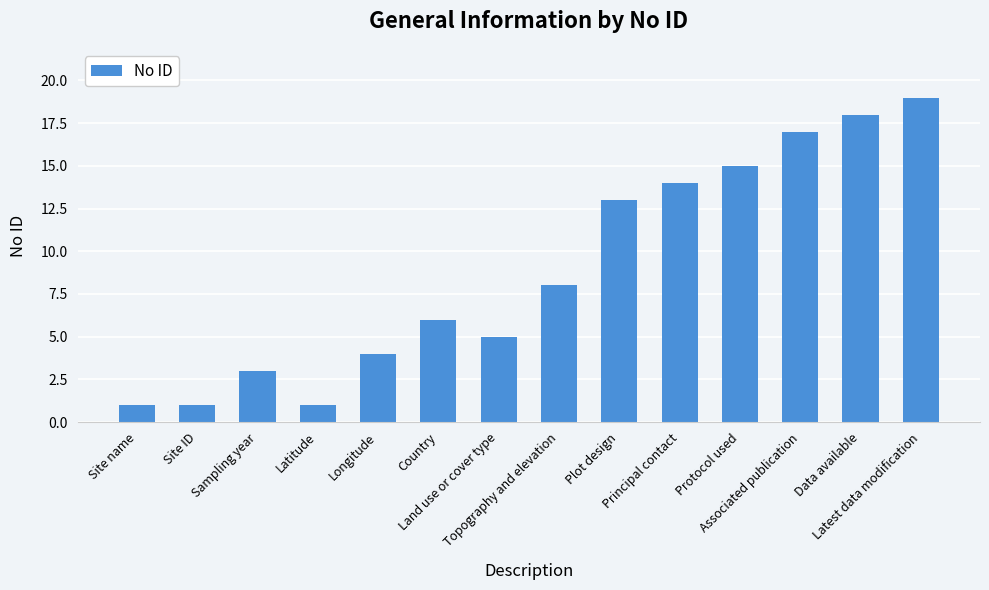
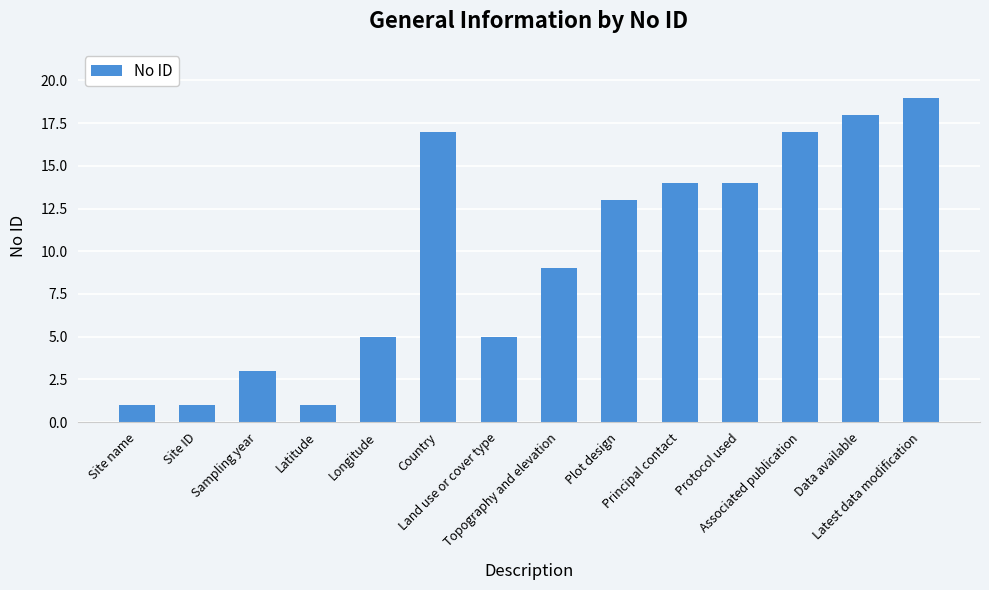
  {
    "Site name": 1,
    "Site ID": 1,
    "Sampling year": 3,
    "Latitude": 1,
-   "Longitude": 4,
-   "Country": 6,
+   "Longitude": 5,
+   "Country": 17,
    "Land use or cover type": 5,
-   "Topography and elevation": 8,
+   "Topography and elevation": 9,
    "Plot design": 13,
    "Principal contact": 14,
-   "Protocol used": 15,
+   "Protocol used": 14,
    "Associated publication": 17,
    "Data available": 18,
    "Latest data modification": 19
  }
